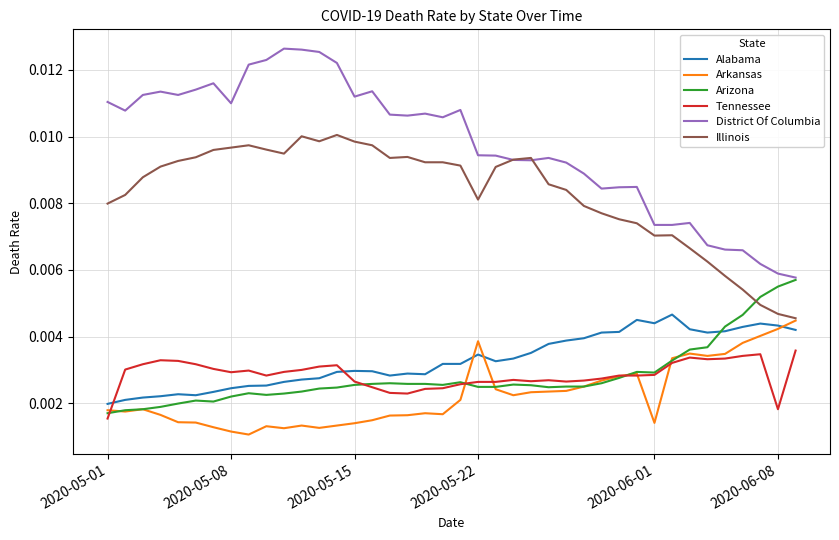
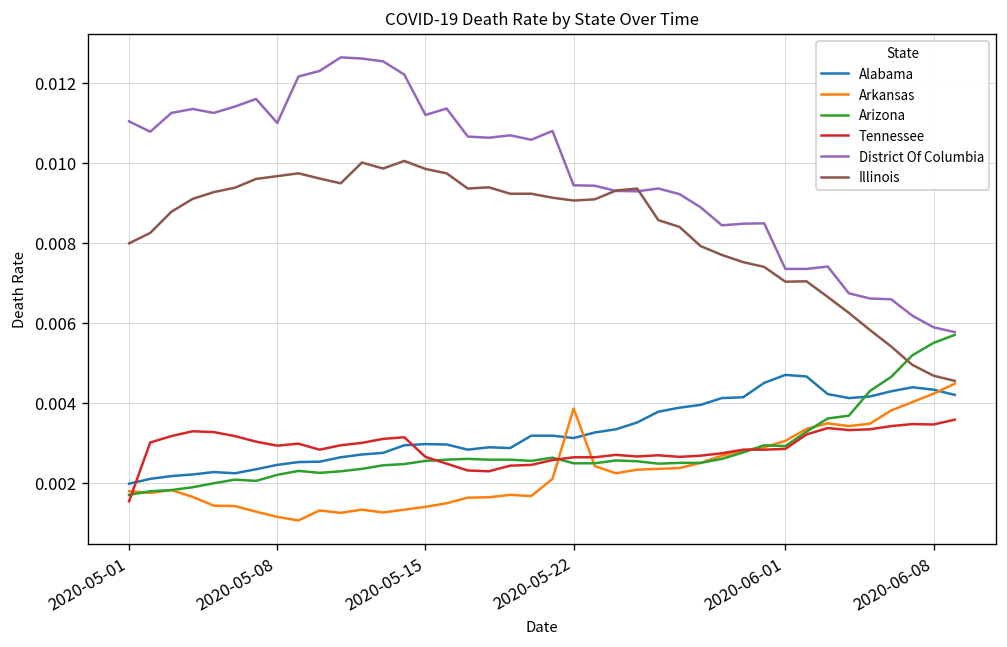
  {
    "Alabama": {
      "2020-05-01": 0.0020,
      "2020-05-08": 0.0025,
      "2020-05-15": 0.0030,
-     "2020-05-22": 0.0035,
-     "2020-06-01": 0.0044,
+     "2020-05-22": 0.0031,
+     "2020-06-01": 0.0047,
      "2020-06-08": 0.0043
    },
    "Arkansas": {
      "2020-05-01": 0.0018,
      "2020-05-08": 0.0012,
      "2020-05-15": 0.0014,
      "2020-05-22": 0.0039,
-     "2020-06-01": 0.0014,
+     "2020-06-01": 0.0031,
      "2020-06-08": 0.0042
    },
    "Arizona": {
      "2020-05-01": 0.0017,
      "2020-05-08": 0.0022,
      "2020-05-15": 0.0026,
      "2020-05-22": 0.0025,
      "2020-06-08": 0.0055
    },
    "Tennessee": {
      "2020-05-01": 0.0015,
      "2020-05-08": 0.0029,
      "2020-05-15": 0.0027,
      "2020-05-22": 0.0026,
-     "2020-06-08": 0.0018
+     "2020-06-08": 0.0035
    },
    "District Of Columbia": {
      "2020-05-01": 0.0110,
      "2020-05-08": 0.0110,
      "2020-05-15": 0.0112,
      "2020-05-22": 0.0094,
      "2020-06-01": 0.0074,
      "2020-06-08": 0.0059
    },
    "Illinois": {
      "2020-05-01": 0.0080,
      "2020-05-08": 0.0097,
      "2020-05-15": 0.0099,
-     "2020-05-22": 0.0081,
+     "2020-05-22": 0.0091,
      "2020-06-01": 0.0070,
      "2020-06-08": 0.0047
    }
  }
